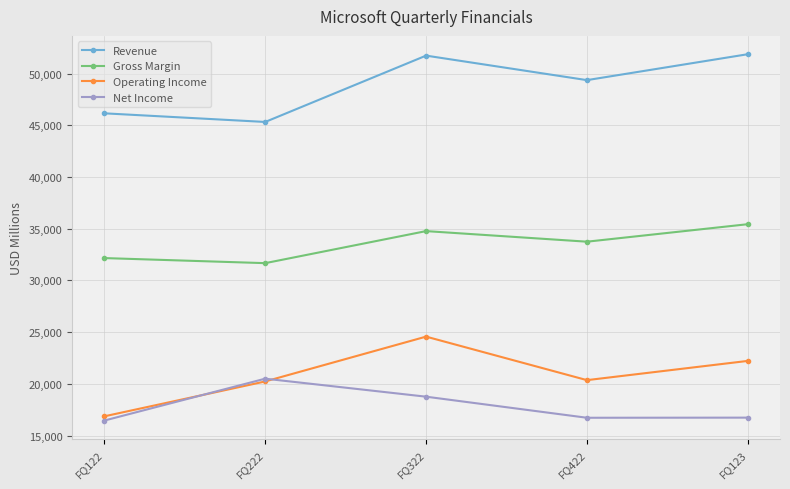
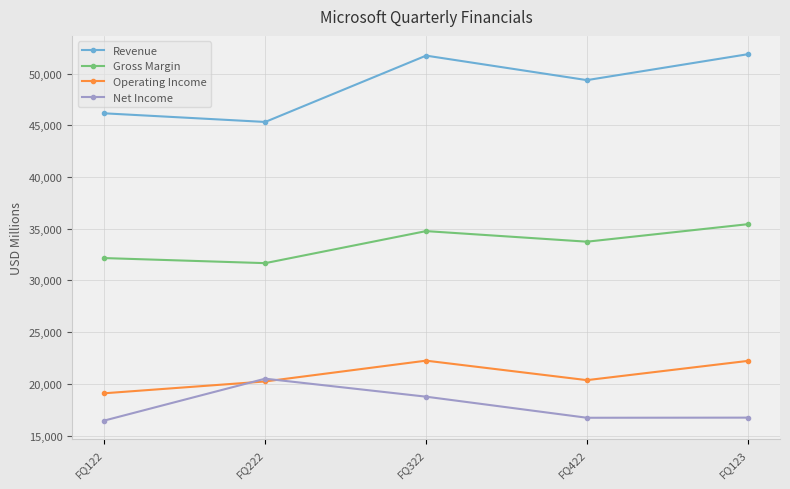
  {
    "Gross Margin": {
      "FQ122": "32,200",
      "FQ222": "31,700",
      "FQ322": "34,800",
      "FQ422": "33,700",
      "FQ123": "35,400"
    },
    "Operating Income": {
-     "FQ122": "16,900",
+     "FQ122": "19,100",
      "FQ222": "20,200",
-     "FQ322": "24,600",
+     "FQ322": "22,200",
      "FQ422": "20,400",
      "FQ123": "22,200"
    }
  }
